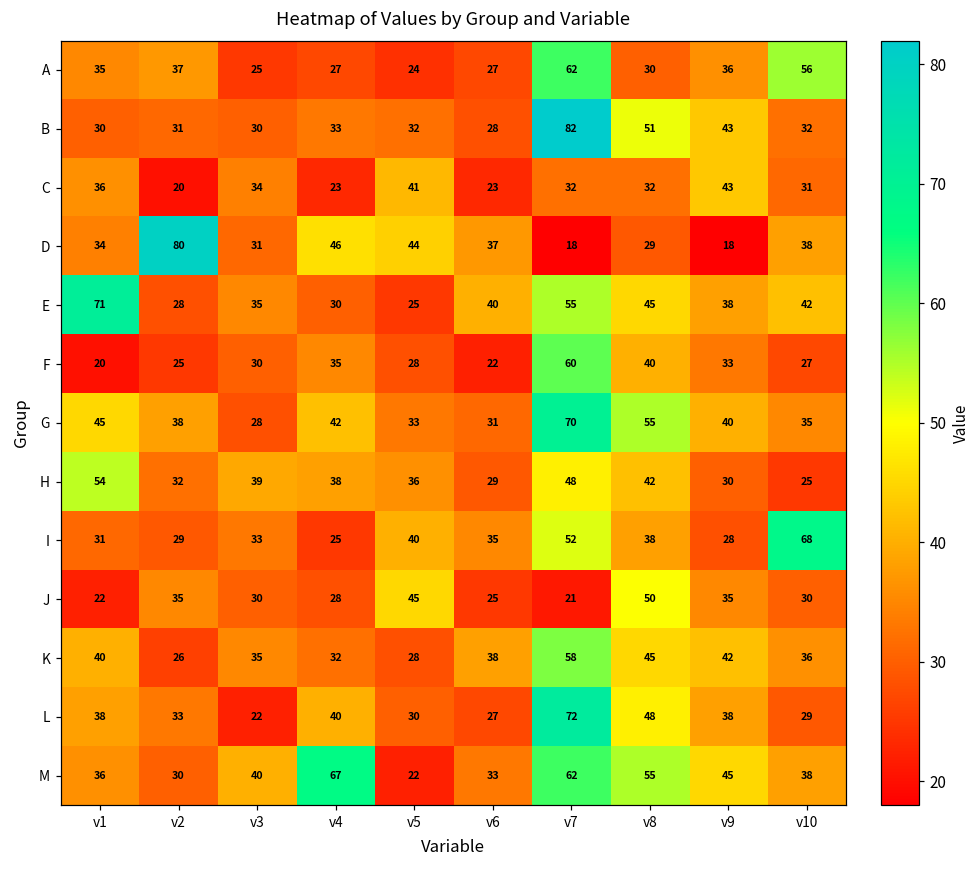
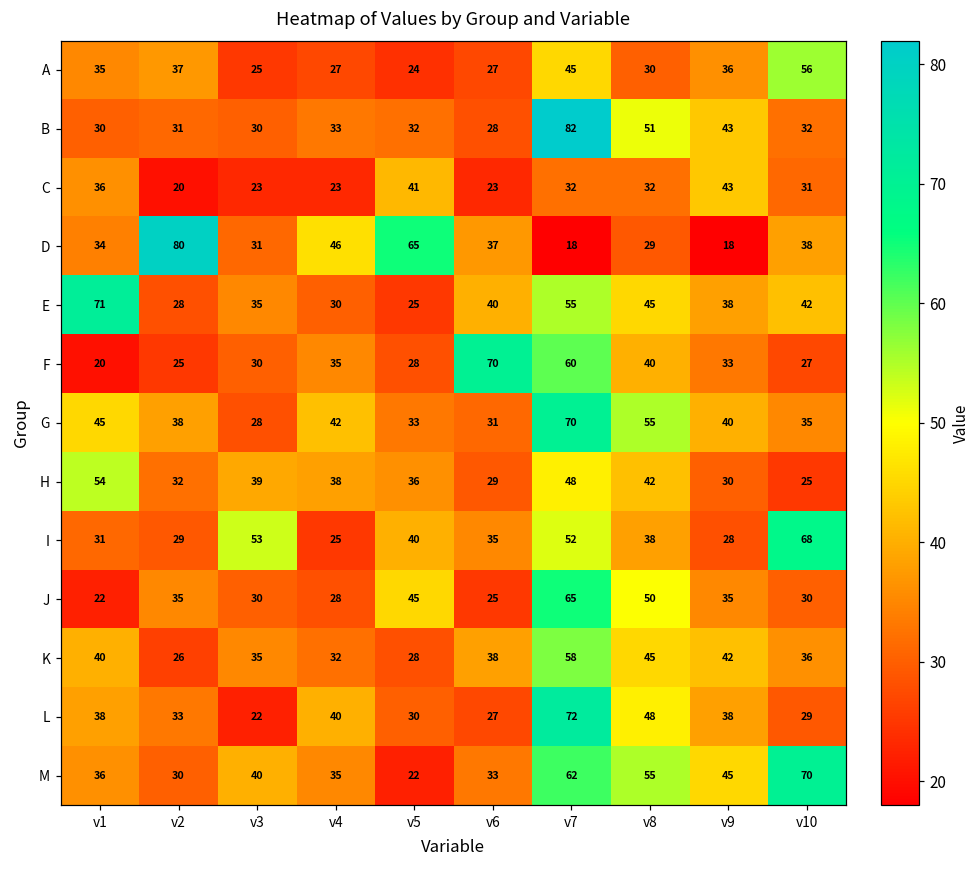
  {
    "A": {
      "v1": 35,
      "v2": 37,
      "v3": 25,
      "v4": 27,
      "v5": 24,
      "v6": 27,
-     "v7": 62,
+     "v7": 45,
      "v8": 30,
      "v9": 36,
      "v10": 56
    },
    "B": {
      "v1": 30,
      "v2": 31,
      "v3": 30,
      "v4": 33,
      "v5": 32,
      "v6": 28,
      "v7": 82,
      "v8": 51,
      "v9": 43,
      "v10": 32
    },
    "C": {
      "v1": 36,
      "v2": 20,
-     "v3": 34,
+     "v3": 23,
      "v4": 23,
      "v5": 41,
      "v6": 23,
      "v7": 32,
      "v8": 32,
      "v9": 43,
      "v10": 31
    },
    "D": {
      "v1": 34,
      "v2": 80,
      "v3": 31,
      "v4": 46,
-     "v5": 44,
+     "v5": 65,
      "v6": 37,
      "v7": 18,
      "v8": 29,
      "v9": 18,
      "v10": 38
    },
    "E": {
      "v1": 71,
      "v2": 28,
      "v3": 35,
      "v4": 30,
      "v5": 25,
      "v6": 40,
      "v7": 55,
      "v8": 45,
      "v9": 38,
      "v10": 42
    },
    "F": {
      "v1": 20,
      "v2": 25,
      "v3": 30,
      "v4": 35,
      "v5": 28,
-     "v6": 22,
+     "v6": 70,
      "v7": 60,
      "v8": 40,
      "v9": 33,
      "v10": 27
    },
    "G": {
      "v1": 45,
      "v2": 38,
      "v3": 28,
      "v4": 42,
      "v5": 33,
      "v6": 31,
      "v7": 70,
      "v8": 55,
      "v9": 40,
      "v10": 35
    },
    "H": {
      "v1": 54,
      "v2": 32,
      "v3": 39,
      "v4": 38,
      "v5": 36,
      "v6": 29,
      "v7": 48,
      "v8": 42,
      "v9": 30,
      "v10": 25
    },
    "I": {
      "v1": 31,
      "v2": 29,
-     "v3": 33,
+     "v3": 53,
      "v4": 25,
      "v5": 40,
      "v6": 35,
      "v7": 52,
      "v8": 38,
      "v9": 28,
      "v10": 68
    },
    "J": {
      "v1": 22,
      "v2": 35,
      "v3": 30,
      "v4": 28,
      "v5": 45,
      "v6": 25,
-     "v7": 21,
+     "v7": 65,
      "v8": 50,
      "v9": 35,
      "v10": 30
    },
    "K": {
      "v1": 40,
      "v2": 26,
      "v3": 35,
      "v4": 32,
      "v5": 28,
      "v6": 38,
      "v7": 58,
      "v8": 45,
      "v9": 42,
      "v10": 36
    },
    "L": {
      "v1": 38,
      "v2": 33,
      "v3": 22,
      "v4": 40,
      "v5": 30,
      "v6": 27,
      "v7": 72,
      "v8": 48,
      "v9": 38,
      "v10": 29
    },
    "M": {
      "v1": 36,
      "v2": 30,
      "v3": 40,
-     "v4": 67,
+     "v4": 35,
      "v5": 22,
      "v6": 33,
      "v7": 62,
      "v8": 55,
      "v9": 45,
-     "v10": 38
+     "v10": 70
    }
  }
